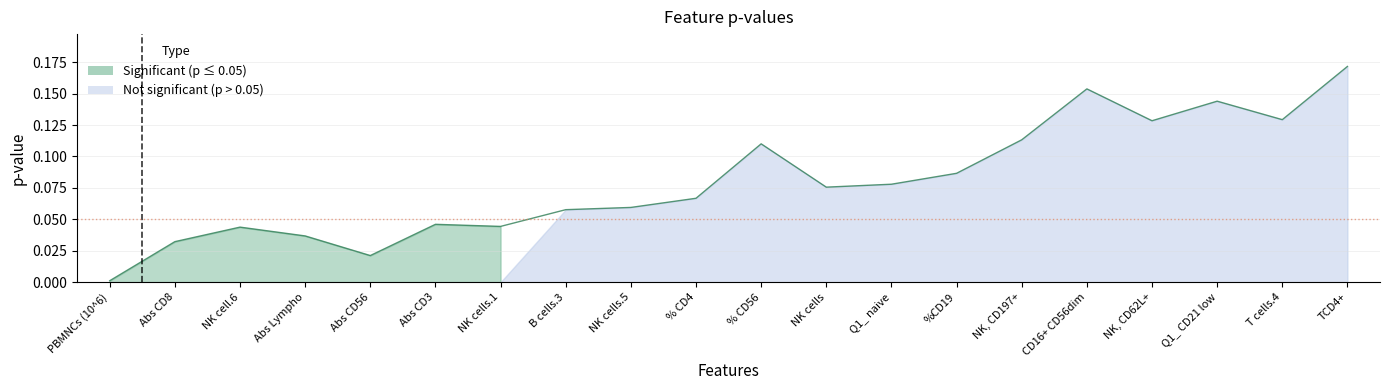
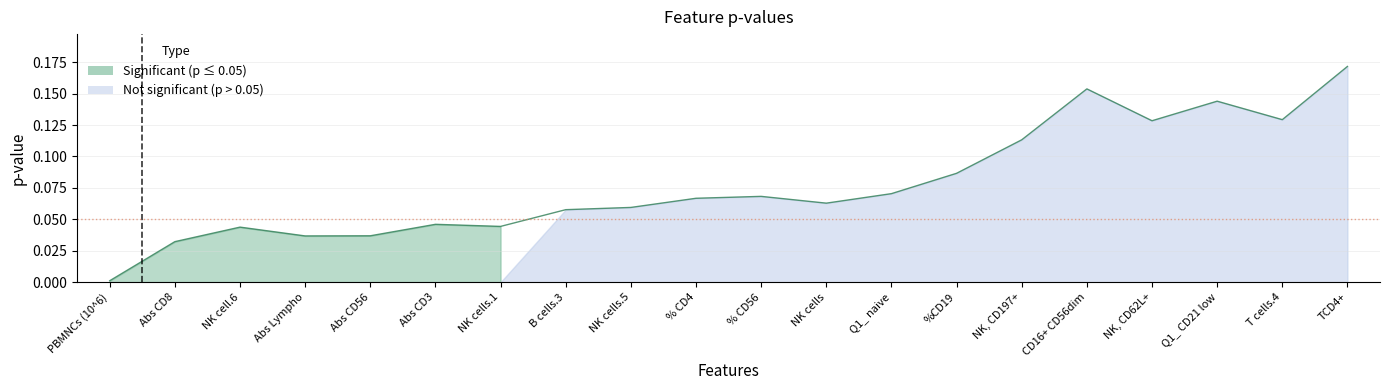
  {
    "Significant (p ≤ 0.05)": {
-     "Abs CD56": 0.021
+     "Abs CD56": 0.037
    },
    "Not significant (p > 0.05)": {
-     "% CD56": 0.110,
-     "NK cells": 0.076,
-     "Q1_ naive": 0.078
+     "% CD56": 0.068,
+     "NK cells": 0.063,
+     "Q1_ naive": 0.070
    }
  }
